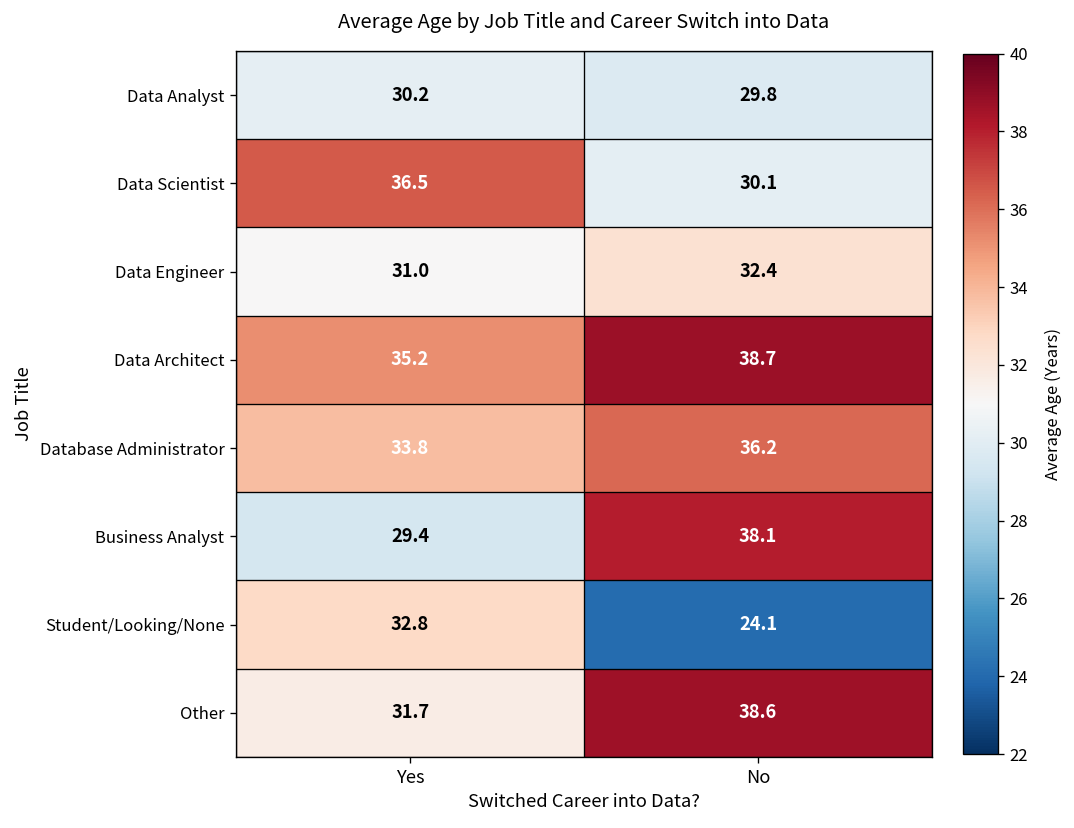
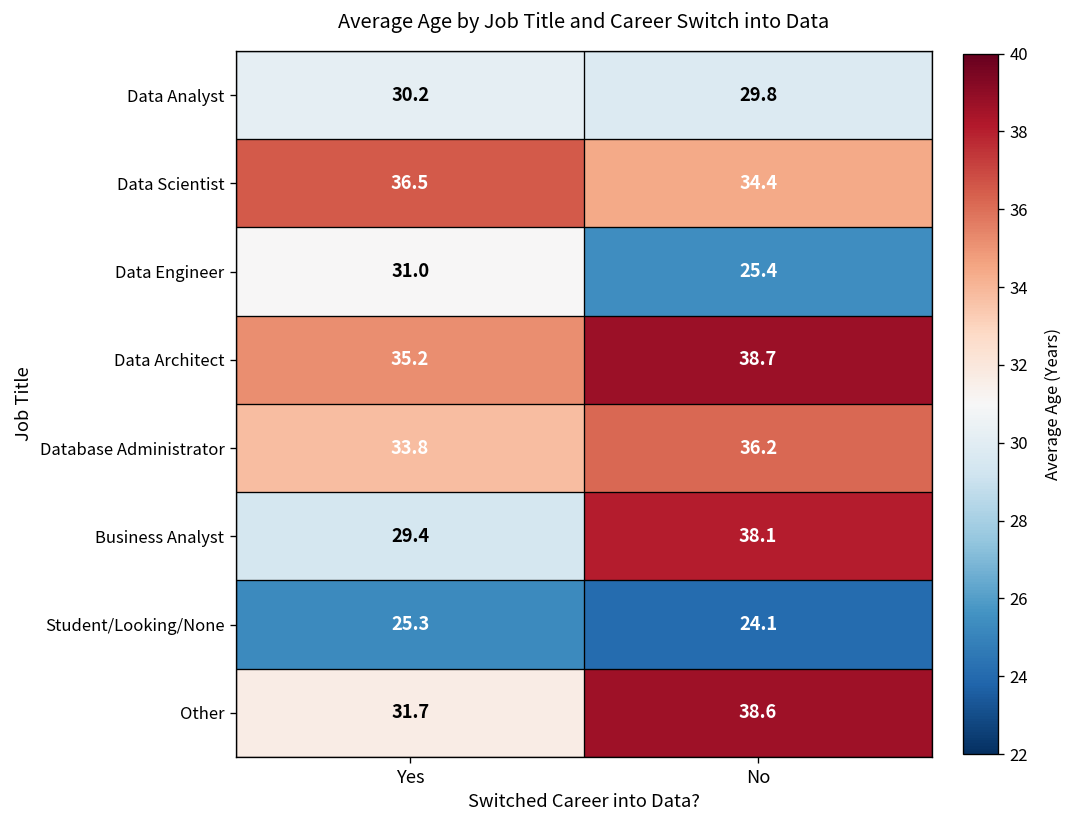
  {
    "Data Analyst": {
      "Yes": 30.2,
      "No": 29.8
    },
    "Data Scientist": {
      "Yes": 36.5,
-     "No": 30.1
+     "No": 34.4
    },
    "Data Engineer": {
      "Yes": 31.0,
-     "No": 32.4
+     "No": 25.4
    },
    "Data Architect": {
      "Yes": 35.2,
      "No": 38.7
    },
    "Database Administrator": {
      "Yes": 33.8,
      "No": 36.2
    },
    "Business Analyst": {
      "Yes": 29.4,
      "No": 38.1
    },
    "Student/Looking/None": {
-     "Yes": 32.8,
+     "Yes": 25.3,
      "No": 24.1
    },
    "Other": {
      "Yes": 31.7,
      "No": 38.6
    }
  }
